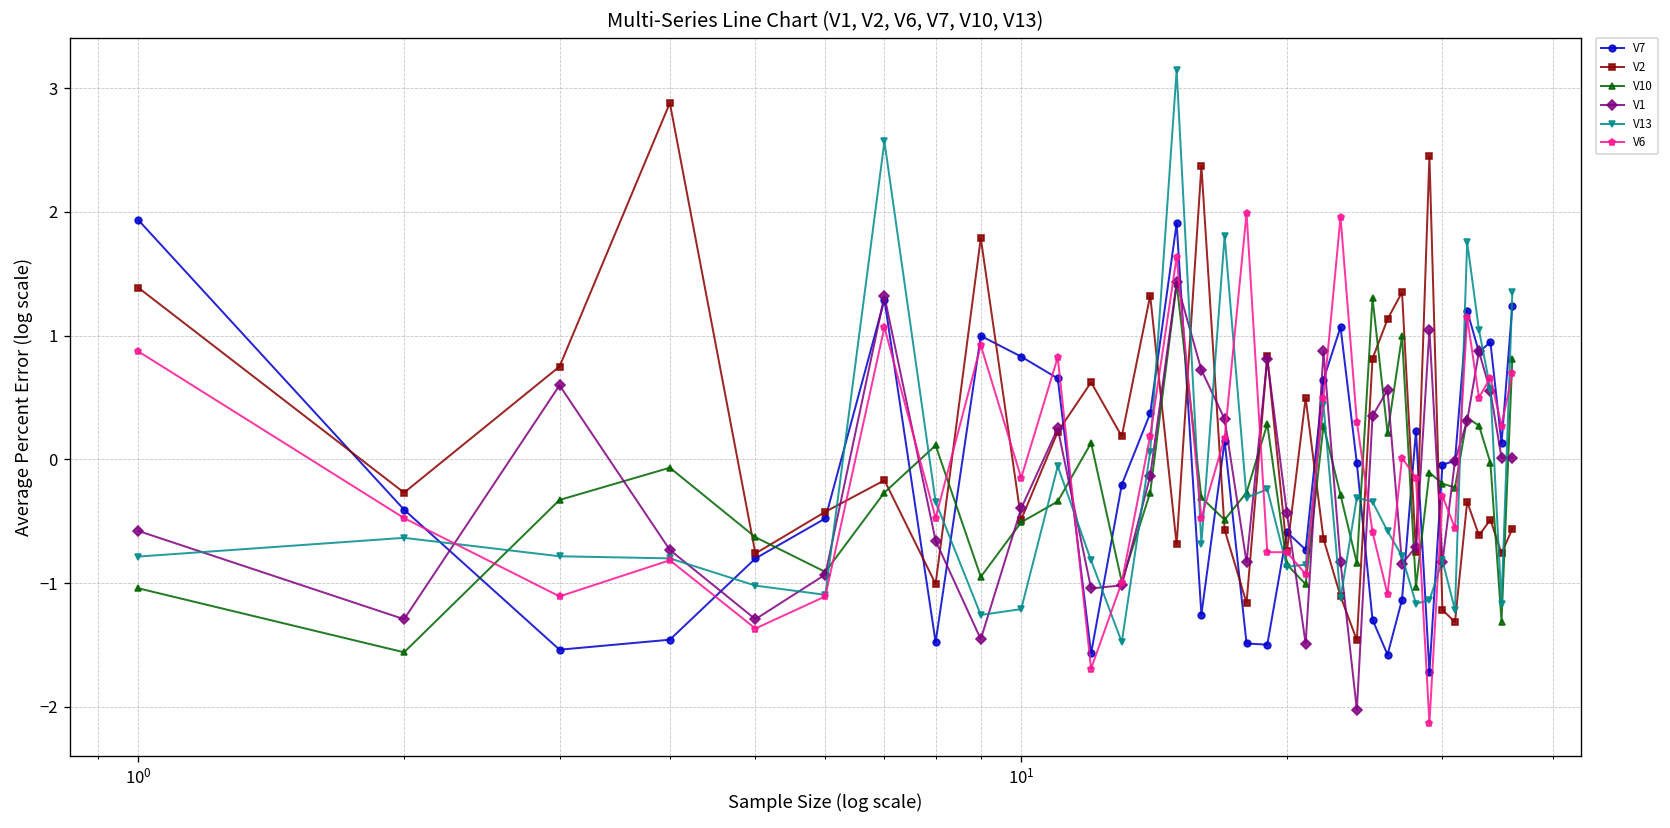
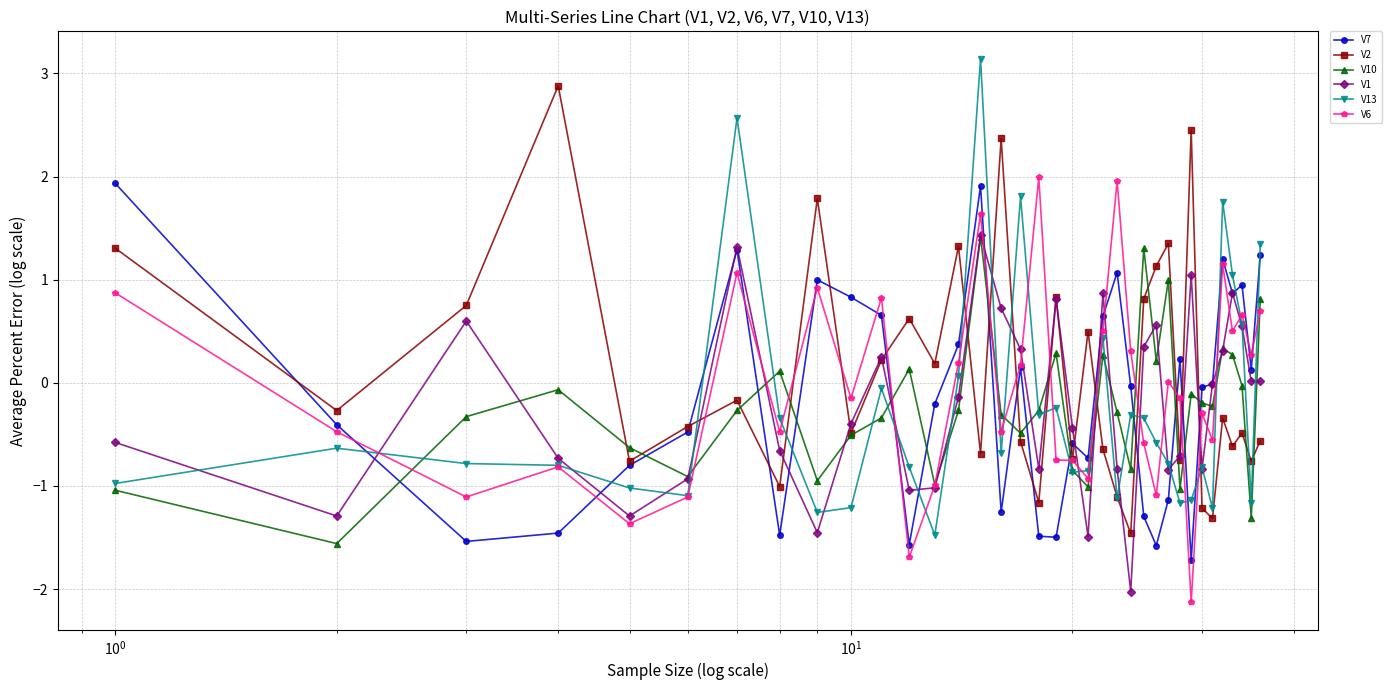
  {
    "V7": {
      "10^0": 1.93,
      "10^1": 0.83
    },
    "V2": {
-     "10^0": 1.39
+     "10^0": 1.31
    },
    "V10": {
      "10^0": -1.04
    },
    "V1": {
      "10^0": -0.58,
      "10^1": -0.40
    },
    "V13": {
-     "10^0": -0.79,
+     "10^0": -0.98,
      "10^1": -1.21
    },
    "V6": {
      "10^0": 0.87,
      "10^1": -0.15
    }
  }
